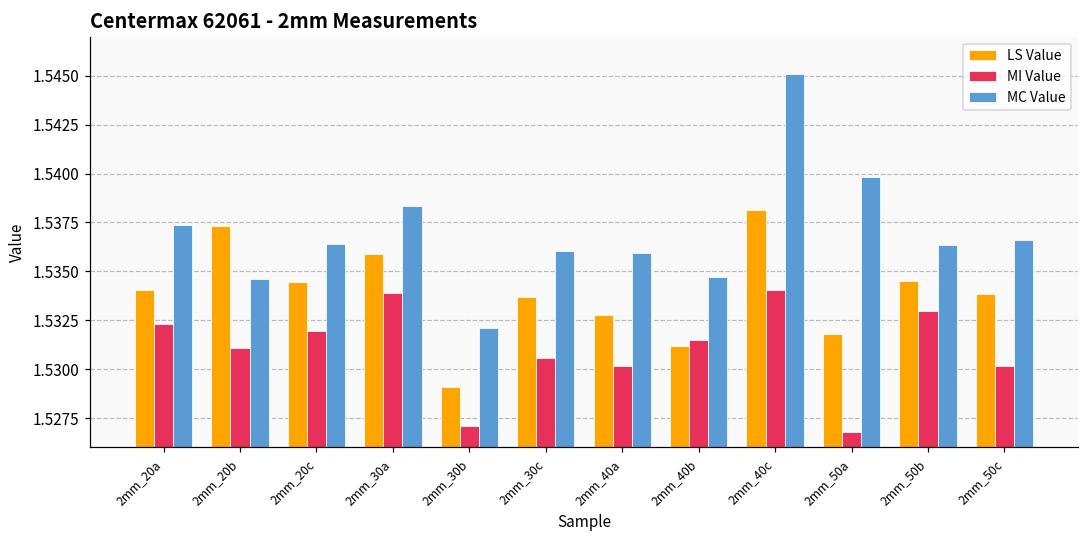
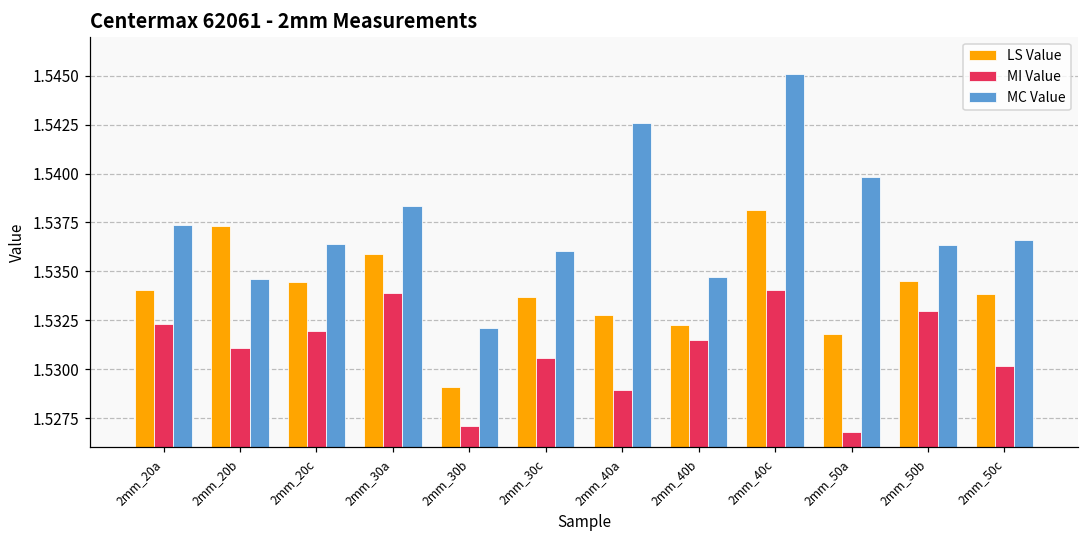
  {
    "LS Value": {
      "2mm_20a": 1.5340,
      "2mm_20b": 1.5373,
      "2mm_20c": 1.5345,
      "2mm_30a": 1.5359,
      "2mm_30b": 1.5291,
      "2mm_30c": 1.5337,
      "2mm_40a": 1.5328,
-     "2mm_40b": 1.5312,
+     "2mm_40b": 1.5322,
      "2mm_40c": 1.5381,
      "2mm_50a": 1.5318,
      "2mm_50b": 1.5345,
      "2mm_50c": 1.5338
    },
    "MI Value": {
      "2mm_20a": 1.5323,
      "2mm_20b": 1.5311,
      "2mm_20c": 1.5319,
      "2mm_30a": 1.5339,
      "2mm_30b": 1.5271,
      "2mm_30c": 1.5306,
-     "2mm_40a": 1.5302,
+     "2mm_40a": 1.5289,
      "2mm_40b": 1.5315,
      "2mm_40c": 1.5340,
      "2mm_50a": 1.5268,
      "2mm_50b": 1.5330,
      "2mm_50c": 1.5302
    },
    "MC Value": {
      "2mm_20a": 1.5374,
      "2mm_20b": 1.5346,
      "2mm_20c": 1.5364,
      "2mm_30a": 1.5383,
      "2mm_30b": 1.5321,
      "2mm_30c": 1.5360,
-     "2mm_40a": 1.5359,
+     "2mm_40a": 1.5426,
      "2mm_40b": 1.5347,
      "2mm_40c": 1.5451,
      "2mm_50a": 1.5398,
      "2mm_50b": 1.5364,
      "2mm_50c": 1.5366
    }
  }
